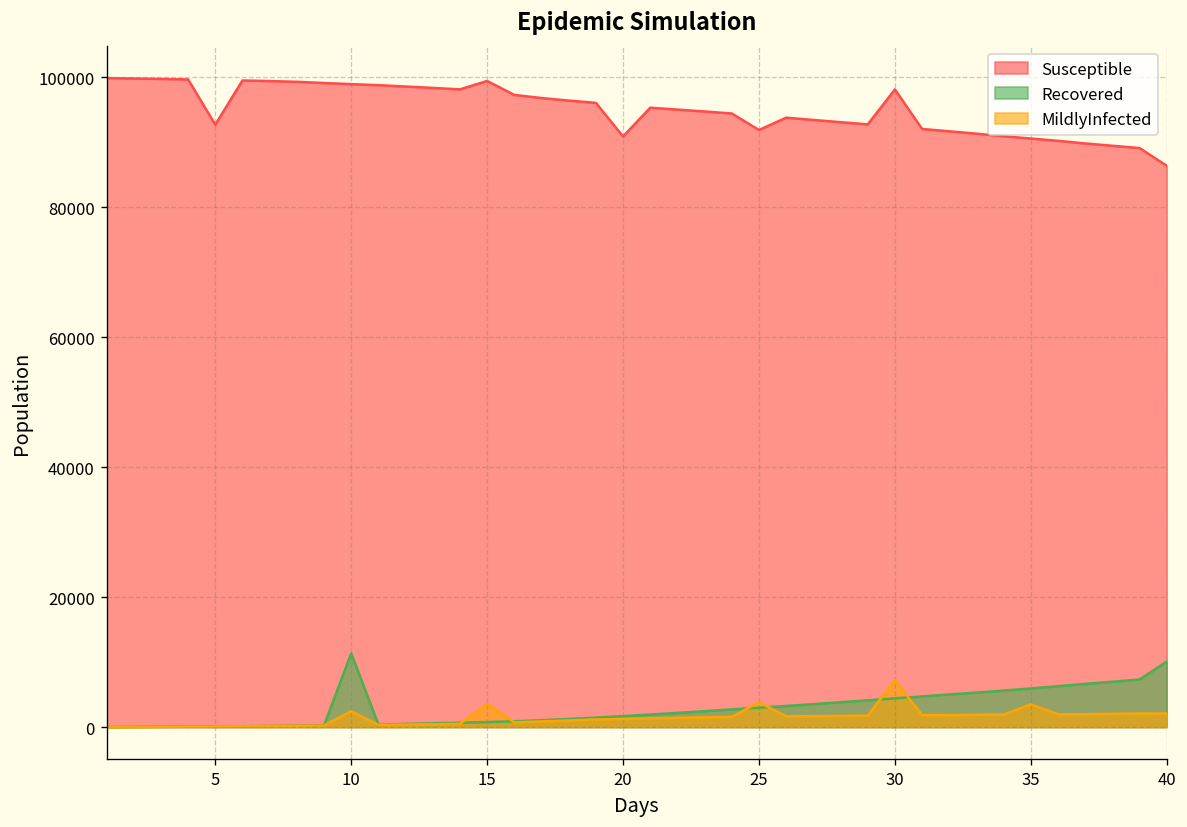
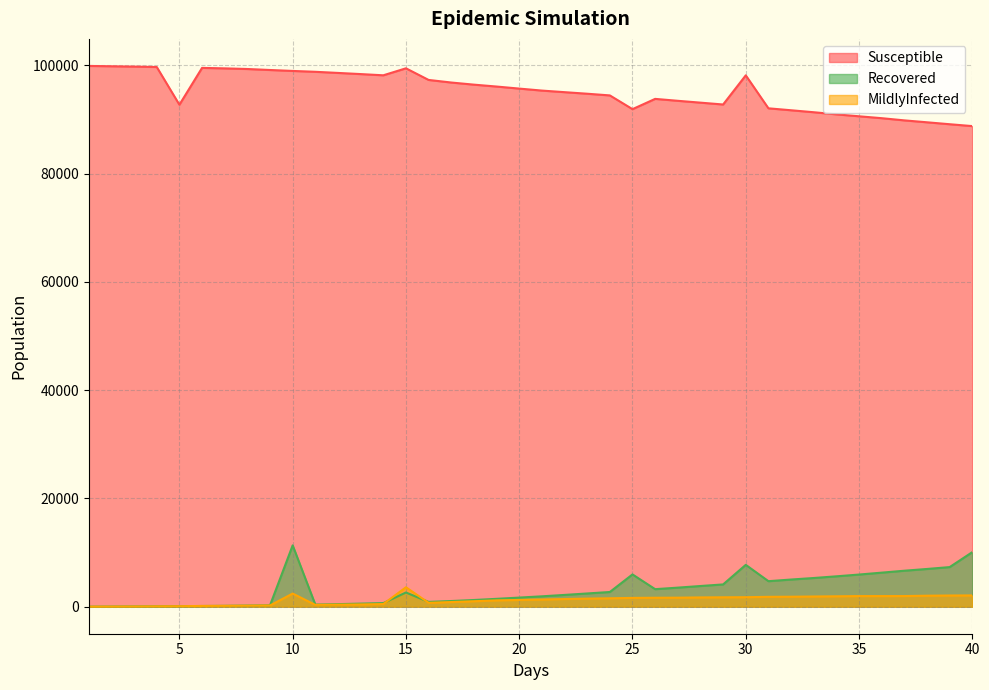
  {
    "Susceptible": {
      "5": 93000,
      "10": 99000,
      "15": 99000,
-     "20": 91000,
+     "20": 96000,
      "25": 92000,
      "30": 98000,
      "35": 91000,
-     "40": 86000
+     "40": 89000
    },
    "Recovered": {
      "10": 11000,
-     "15": 1000,
-     "25": 3000,
-     "30": 4000,
+     "15": 3000,
+     "25": 6000,
+     "30": 8000,
      "35": 6000,
      "40": 10000
    },
    "MildlyInfected": {
      "10": 2000,
      "15": 4000,
-     "25": 4000,
-     "30": 7000,
-     "35": 3000,
+     "25": 2000,
+     "30": 2000,
+     "35": 2000,
      "40": 2000
    }
  }
